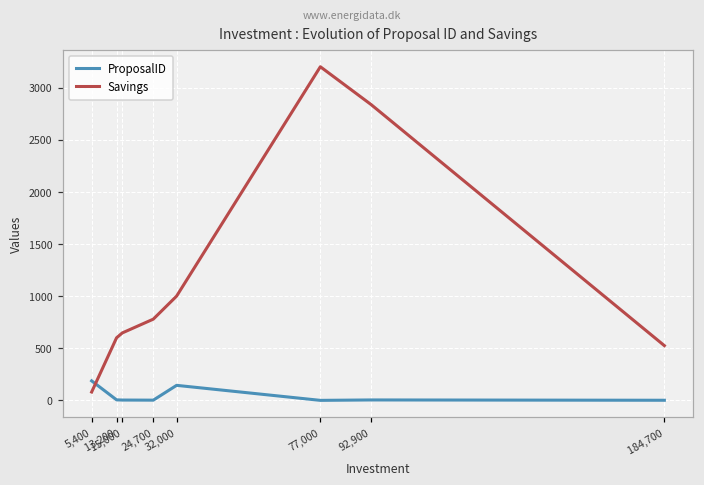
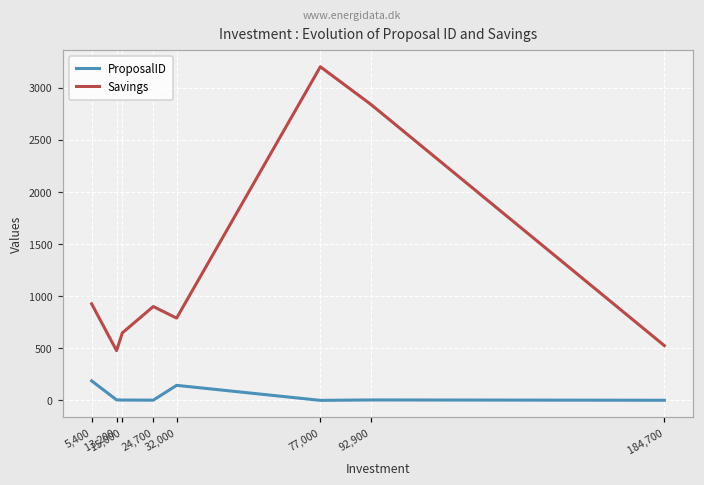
  {
    "ProposalID": {
      "5,400": 200,
      "13,200": 0,
      "15,000": 0,
      "24,700": 0,
      "32,000": 100,
      "77,000": 0,
      "92,900": 0,
      "184,700": 0
    },
    "Savings": {
-     "5,400": 100,
-     "13,200": 600,
+     "5,400": 900,
+     "13,200": 500,
      "15,000": 600,
-     "24,700": 800,
-     "32,000": 1000,
+     "24,700": 900,
+     "32,000": 800,
      "77,000": 3200,
      "92,900": 2800,
      "184,700": 500
    }
  }
